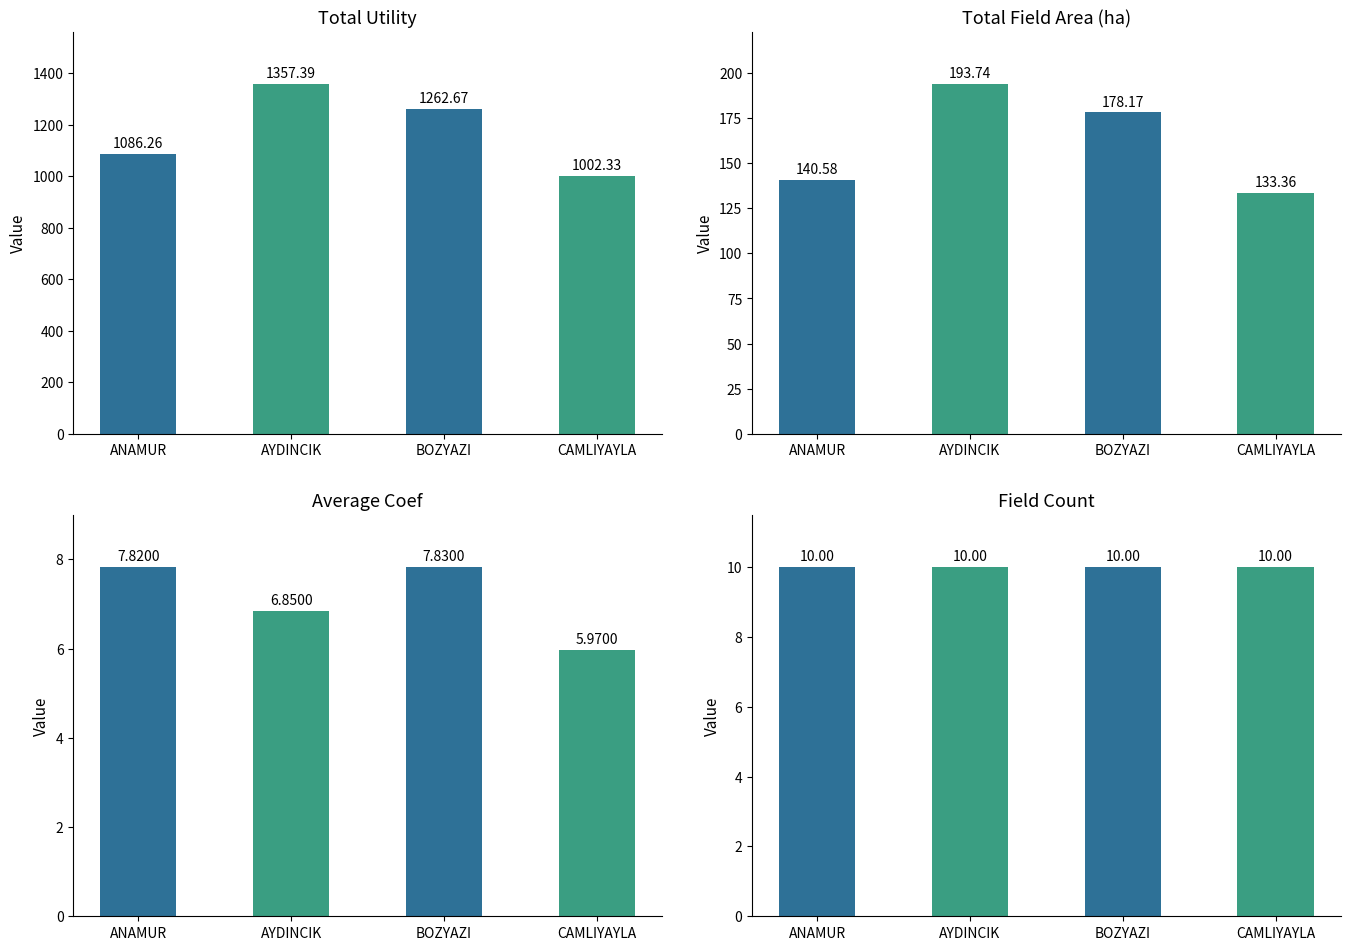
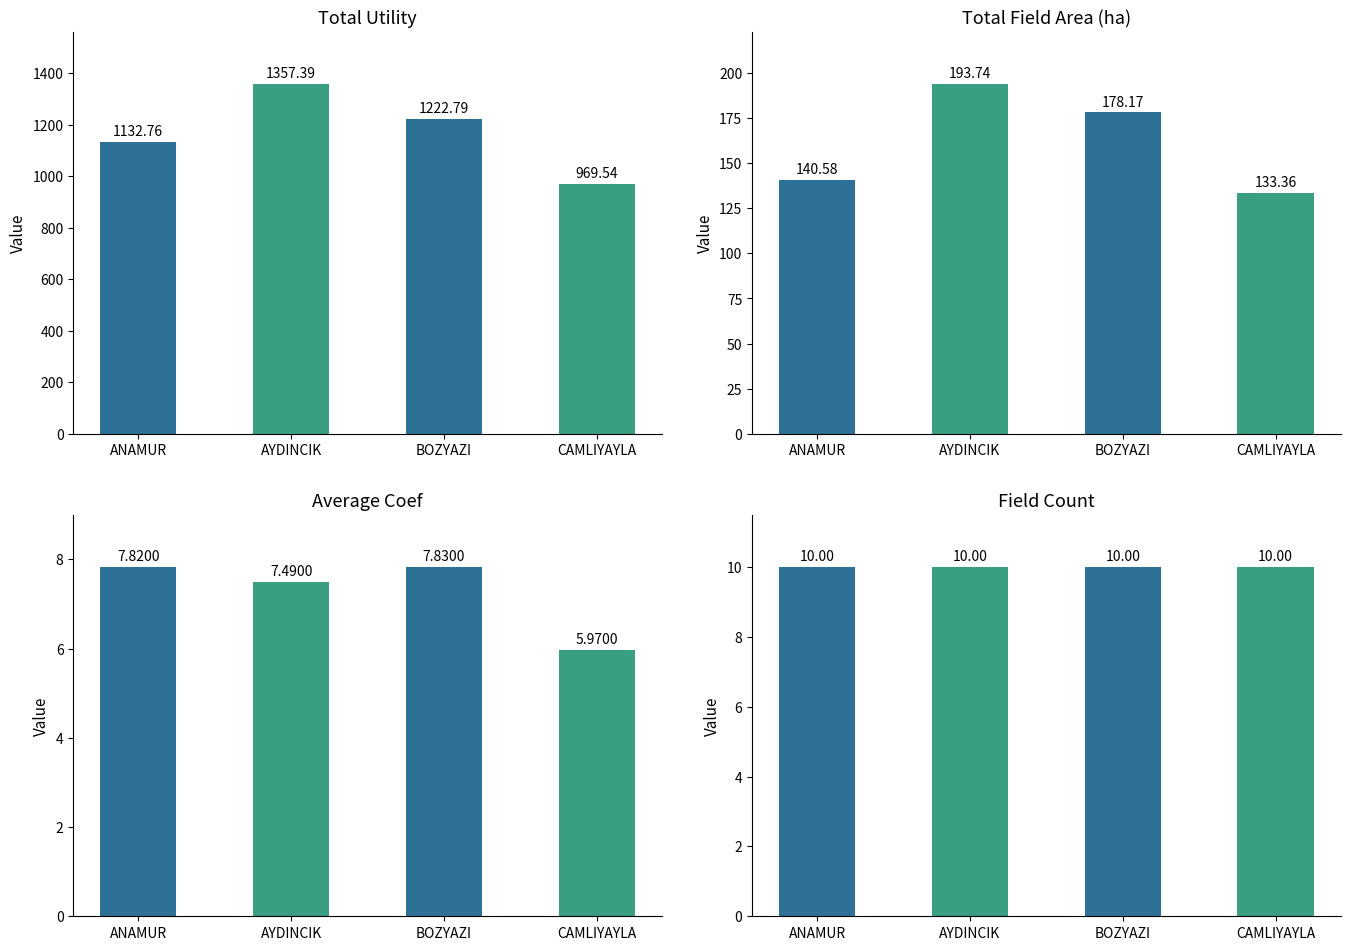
  {
    "Total Utility": {
-     "ANAMUR": 1086.26,
+     "ANAMUR": 1132.76,
      "AYDINCIK": 1357.39,
-     "BOZYAZI": 1262.67,
-     "CAMLIYAYLA": 1002.33
+     "BOZYAZI": 1222.79,
+     "CAMLIYAYLA": 969.54
    },
    "Total Field Area (ha)": {
      "ANAMUR": 140.58,
      "AYDINCIK": 193.74,
      "BOZYAZI": 178.17,
      "CAMLIYAYLA": 133.36
    },
    "Average Coef": {
      "ANAMUR": 7.8200,
-     "AYDINCIK": 6.8500,
+     "AYDINCIK": 7.4900,
      "BOZYAZI": 7.8300,
      "CAMLIYAYLA": 5.9700
    },
    "Field Count": {
      "ANAMUR": 10.00,
      "AYDINCIK": 10.00,
      "BOZYAZI": 10.00,
      "CAMLIYAYLA": 10.00
    }
  }
